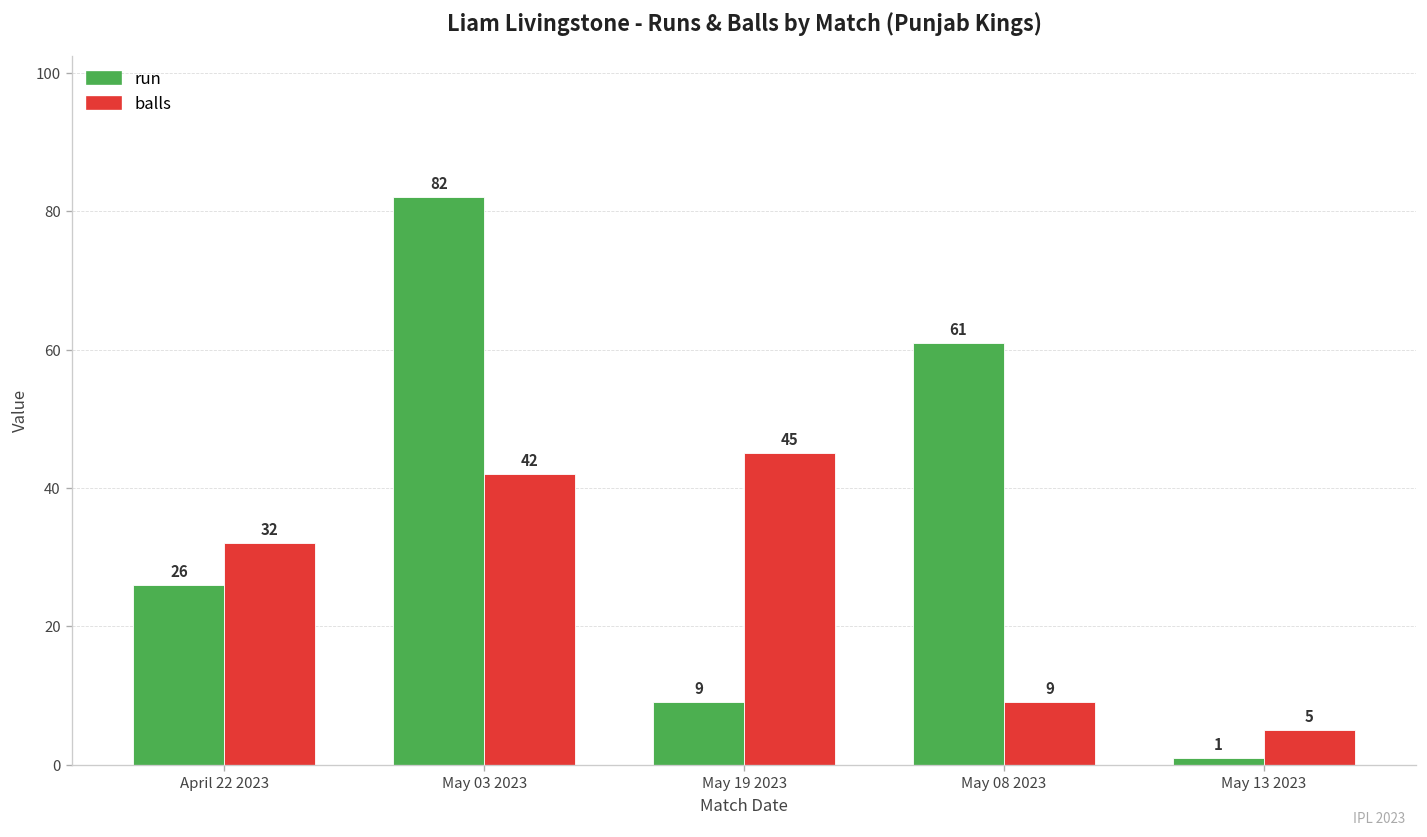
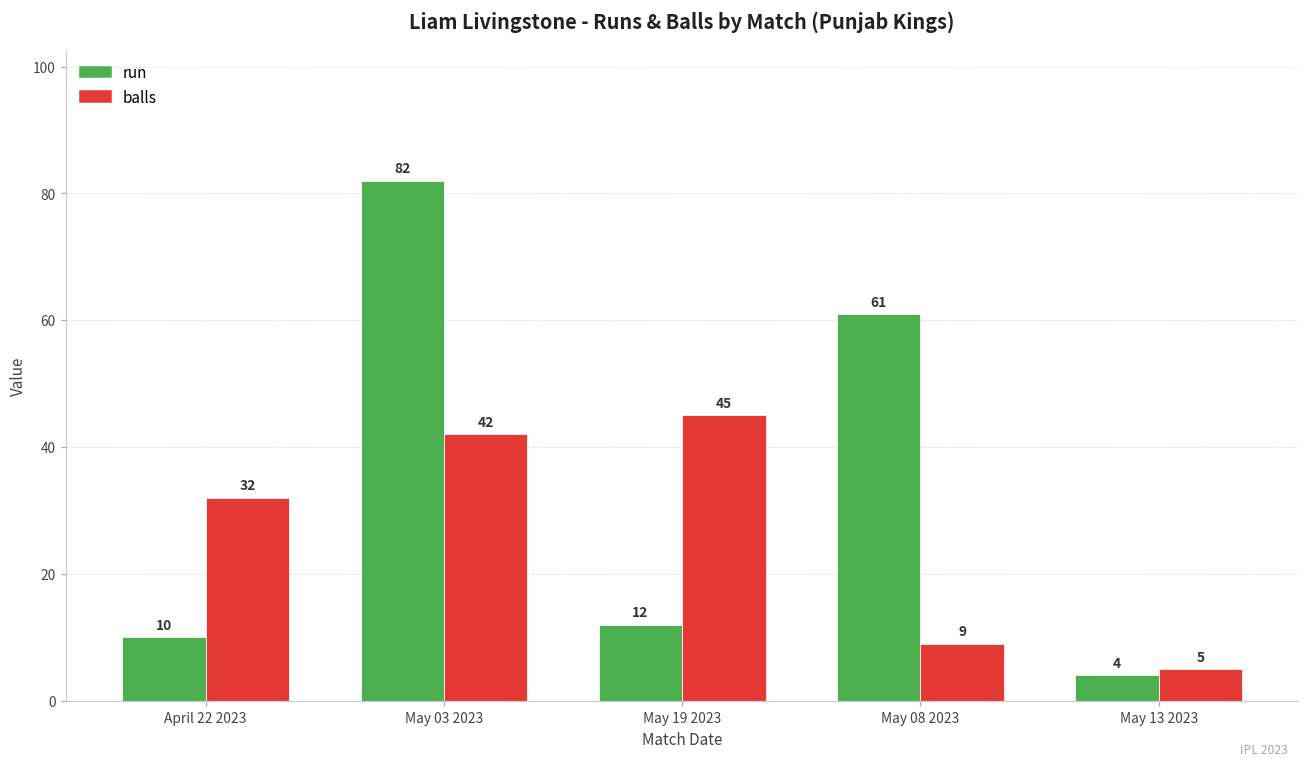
  {
    "run": {
-     "April 22 2023": 26,
+     "April 22 2023": 10,
      "May 03 2023": 82,
-     "May 19 2023": 9,
+     "May 19 2023": 12,
      "May 08 2023": 61,
-     "May 13 2023": 1
+     "May 13 2023": 4
    },
    "balls": {
      "April 22 2023": 32,
      "May 03 2023": 42,
      "May 19 2023": 45,
      "May 08 2023": 9,
      "May 13 2023": 5
    }
  }
